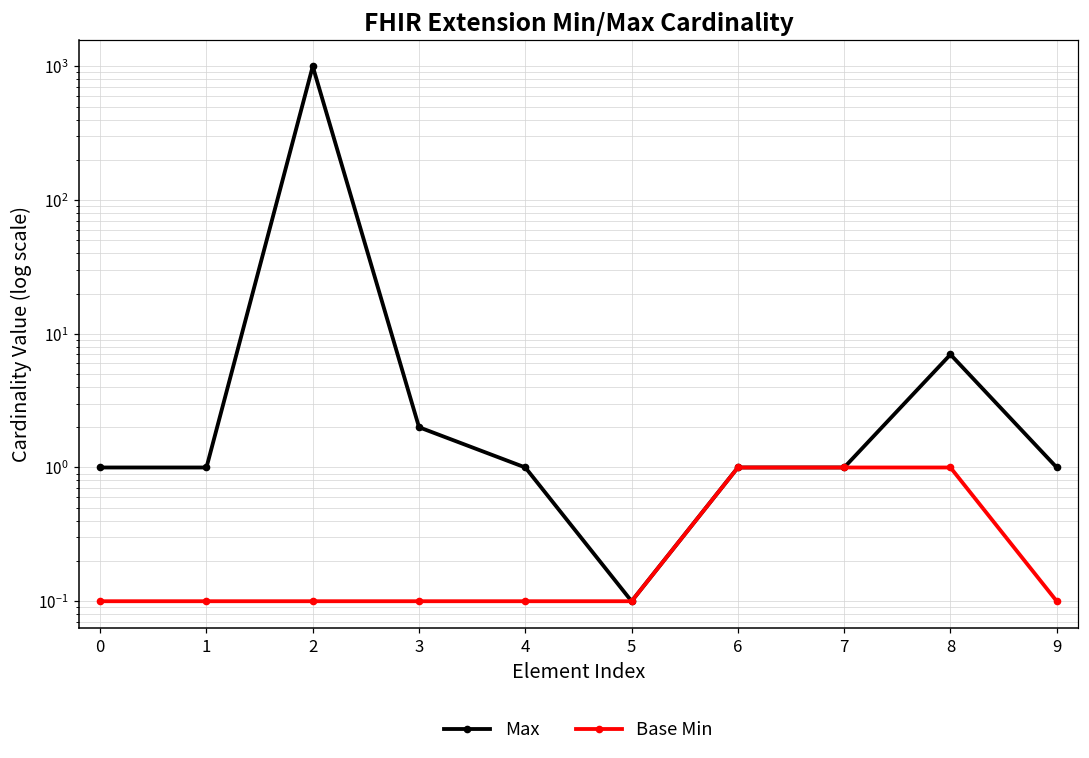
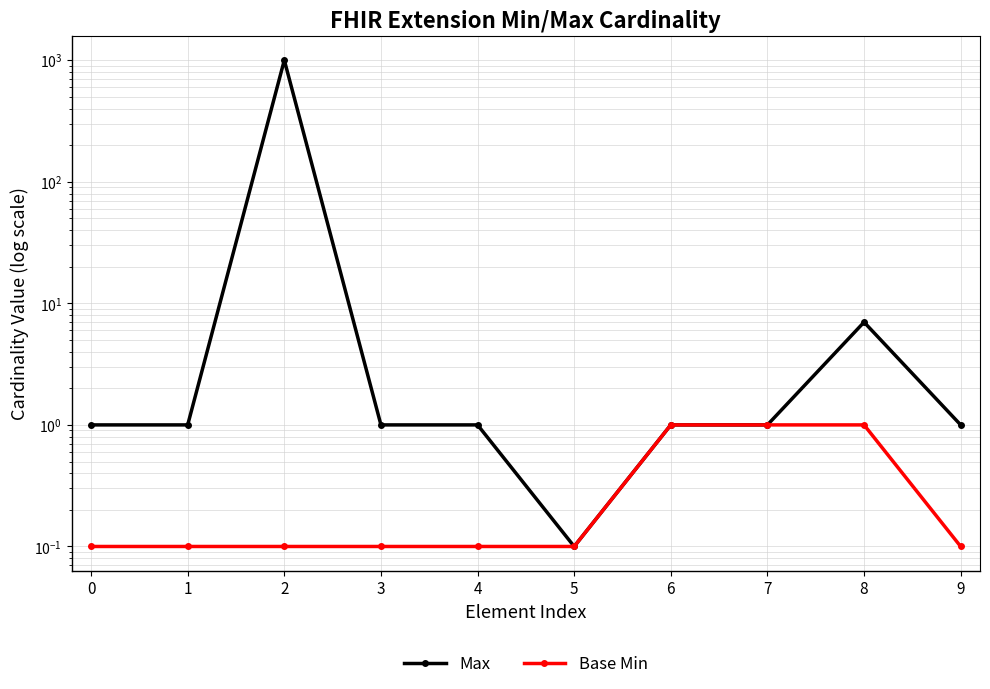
  {
    "Max": {
      "0": 1,
      "1": 1,
      "2": 1000,
-     "3": 2,
+     "3": 1,
      "4": 1,
      "8": 7,
      "9": 1
    },
    "Base Min": {
      "0": 0.10,
      "1": 0.10,
      "2": 0.10,
      "3": 0.10,
      "4": 0.10,
      "8": 1,
      "9": 0.10
    }
  }
